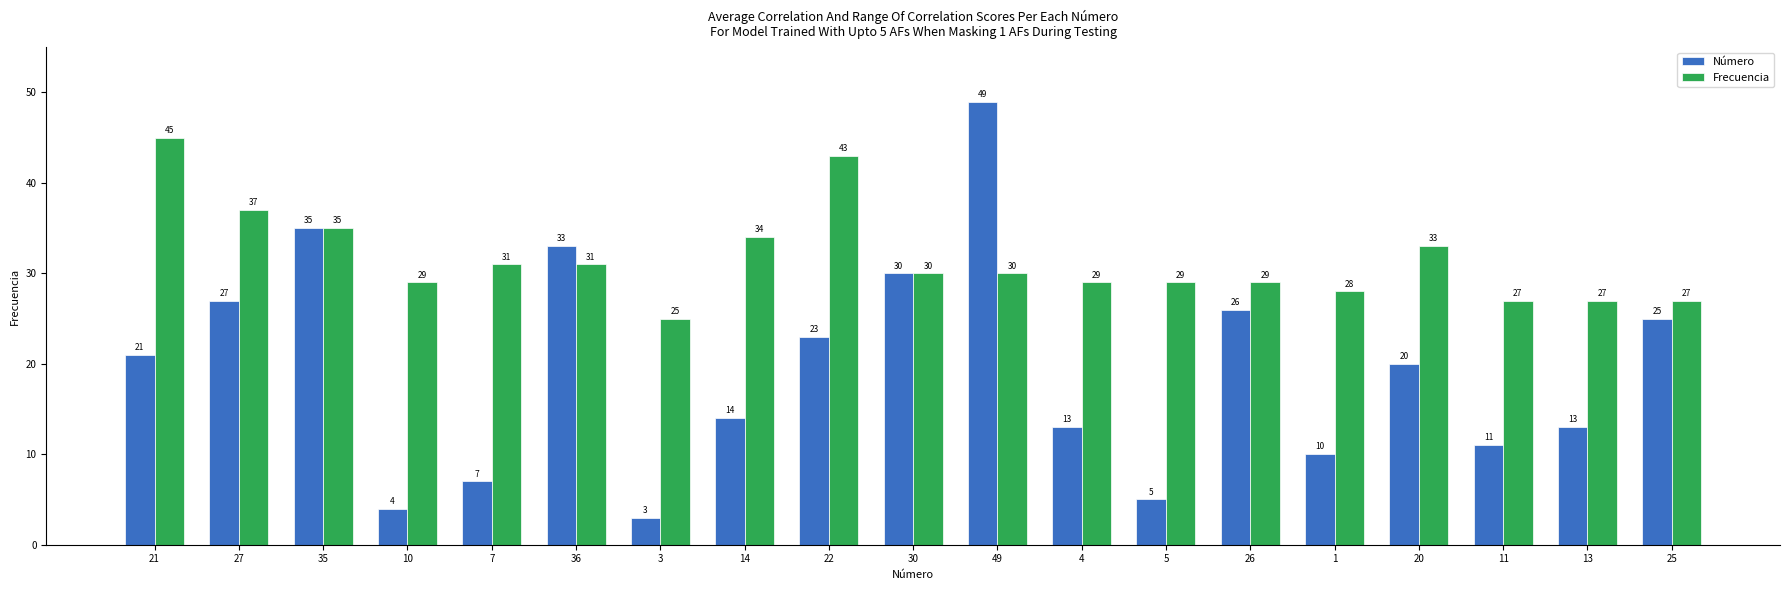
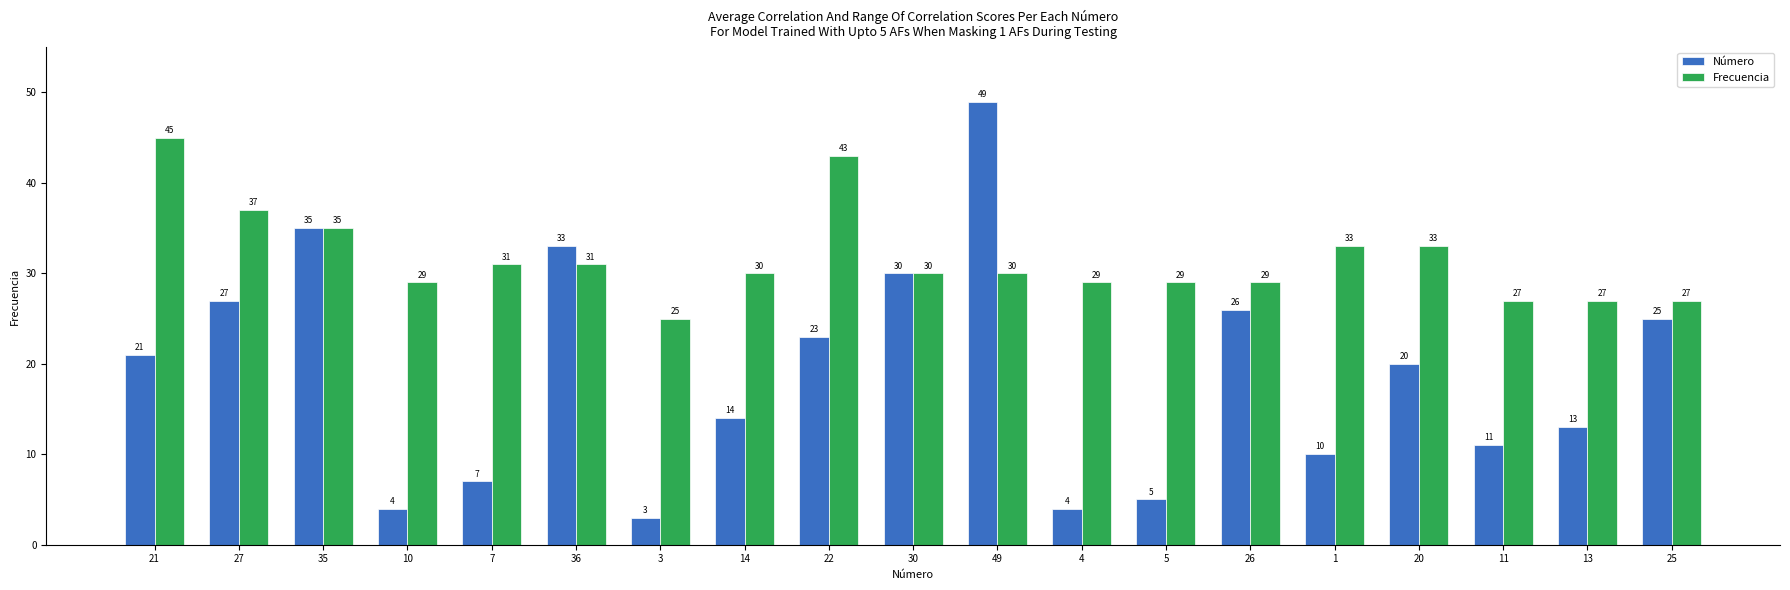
  {
    "Número": {
      "21": 21,
      "27": 27,
      "35": 35,
      "10": 4,
      "7": 7,
      "36": 33,
      "3": 3,
      "14": 14,
      "22": 23,
      "30": 30,
      "49": 49,
-     "4": 13,
+     "4": 4,
      "5": 5,
      "26": 26,
      "1": 10,
      "20": 20,
      "11": 11,
      "13": 13,
      "25": 25
    },
    "Frecuencia": {
      "21": 45,
      "27": 37,
      "35": 35,
      "10": 29,
      "7": 31,
      "36": 31,
      "3": 25,
-     "14": 34,
+     "14": 30,
      "22": 43,
      "30": 30,
      "49": 30,
      "4": 29,
      "5": 29,
      "26": 29,
-     "1": 28,
+     "1": 33,
      "20": 33,
      "11": 27,
      "13": 27,
      "25": 27
    }
  }
